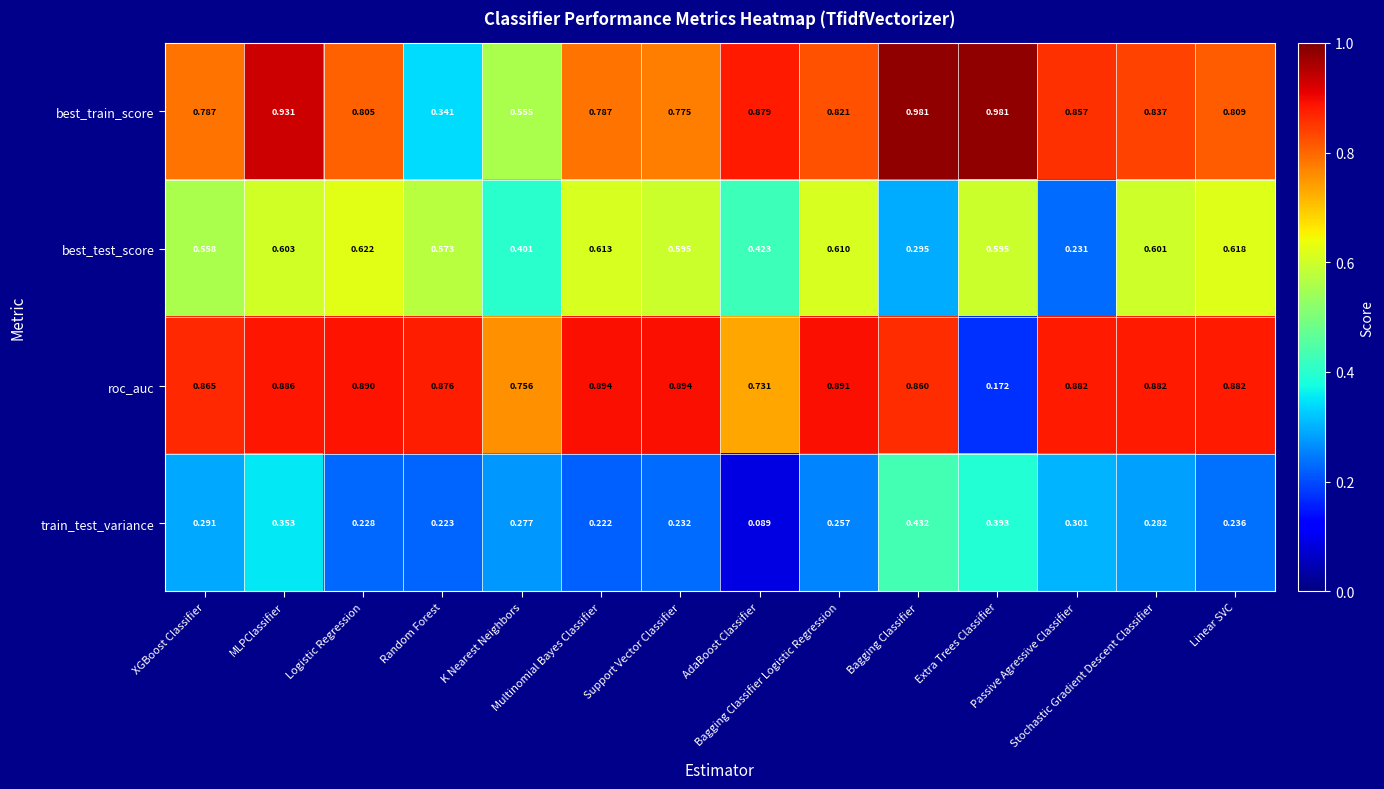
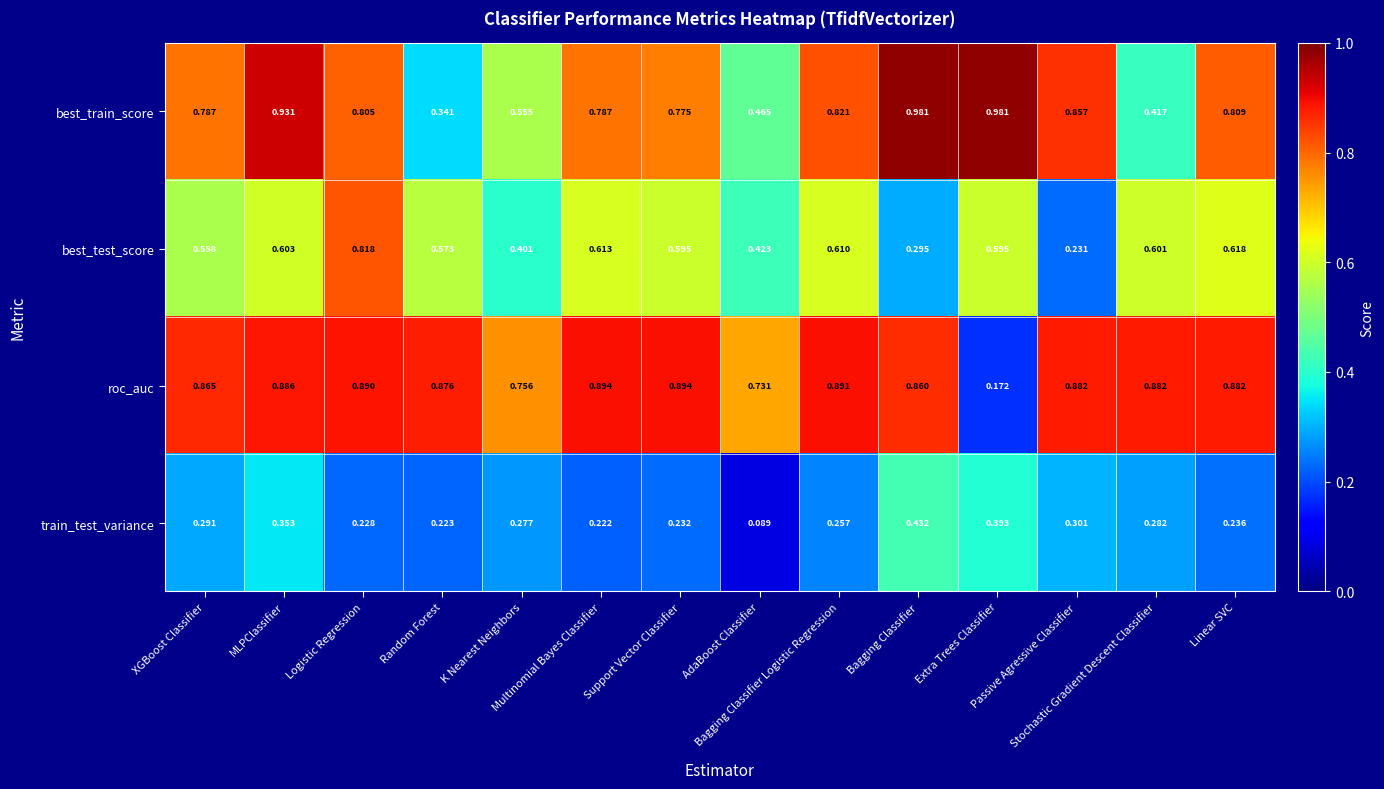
  {
    "best_train_score": {
      "XGBoost Classifier": 0.787,
      "MLPClassifier": 0.931,
      "Logistic Regression": 0.805,
      "Random Forest": 0.341,
      "K Nearest Neighbors": 0.555,
      "Multinomial Bayes Classifier": 0.787,
      "Support Vector Classifier": 0.775,
-     "AdaBoost Classifier": 0.879,
+     "AdaBoost Classifier": 0.465,
      "Bagging Classifier Logistic Regression": 0.821,
      "Bagging Classifier": 0.981,
      "Extra Trees Classifier": 0.981,
      "Passive Agressive Classifier": 0.857,
-     "Stochastic Gradient Descent Classifier": 0.837,
+     "Stochastic Gradient Descent Classifier": 0.417,
      "Linear SVC": 0.809
    },
    "best_test_score": {
      "XGBoost Classifier": 0.558,
      "MLPClassifier": 0.603,
-     "Logistic Regression": 0.622,
+     "Logistic Regression": 0.818,
      "Random Forest": 0.573,
      "K Nearest Neighbors": 0.401,
      "Multinomial Bayes Classifier": 0.613,
      "Support Vector Classifier": 0.595,
      "AdaBoost Classifier": 0.423,
      "Bagging Classifier Logistic Regression": 0.610,
      "Bagging Classifier": 0.295,
      "Extra Trees Classifier": 0.595,
      "Passive Agressive Classifier": 0.231,
      "Stochastic Gradient Descent Classifier": 0.601,
      "Linear SVC": 0.618
    },
    "roc_auc": {
      "XGBoost Classifier": 0.865,
      "MLPClassifier": 0.886,
      "Logistic Regression": 0.890,
      "Random Forest": 0.876,
      "K Nearest Neighbors": 0.756,
      "Multinomial Bayes Classifier": 0.894,
      "Support Vector Classifier": 0.894,
      "AdaBoost Classifier": 0.731,
      "Bagging Classifier Logistic Regression": 0.891,
      "Bagging Classifier": 0.860,
      "Extra Trees Classifier": 0.172,
      "Passive Agressive Classifier": 0.882,
      "Stochastic Gradient Descent Classifier": 0.882,
      "Linear SVC": 0.882
    },
    "train_test_variance": {
      "XGBoost Classifier": 0.291,
      "MLPClassifier": 0.353,
      "Logistic Regression": 0.228,
      "Random Forest": 0.223,
      "K Nearest Neighbors": 0.277,
      "Multinomial Bayes Classifier": 0.222,
      "Support Vector Classifier": 0.232,
      "AdaBoost Classifier": 0.089,
      "Bagging Classifier Logistic Regression": 0.257,
      "Bagging Classifier": 0.432,
      "Extra Trees Classifier": 0.393,
      "Passive Agressive Classifier": 0.301,
      "Stochastic Gradient Descent Classifier": 0.282,
      "Linear SVC": 0.236
    }
  }
